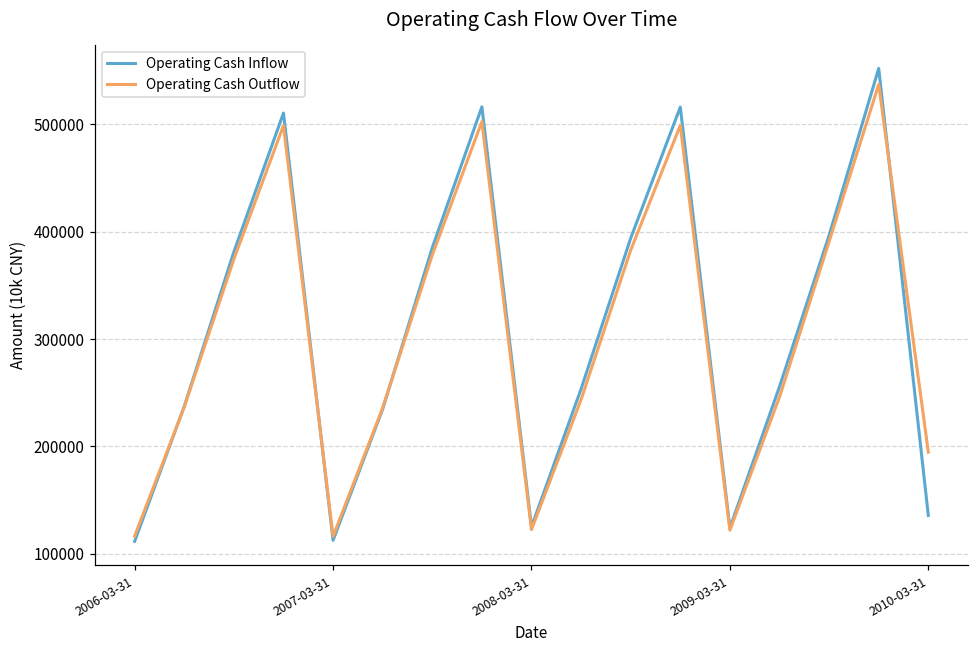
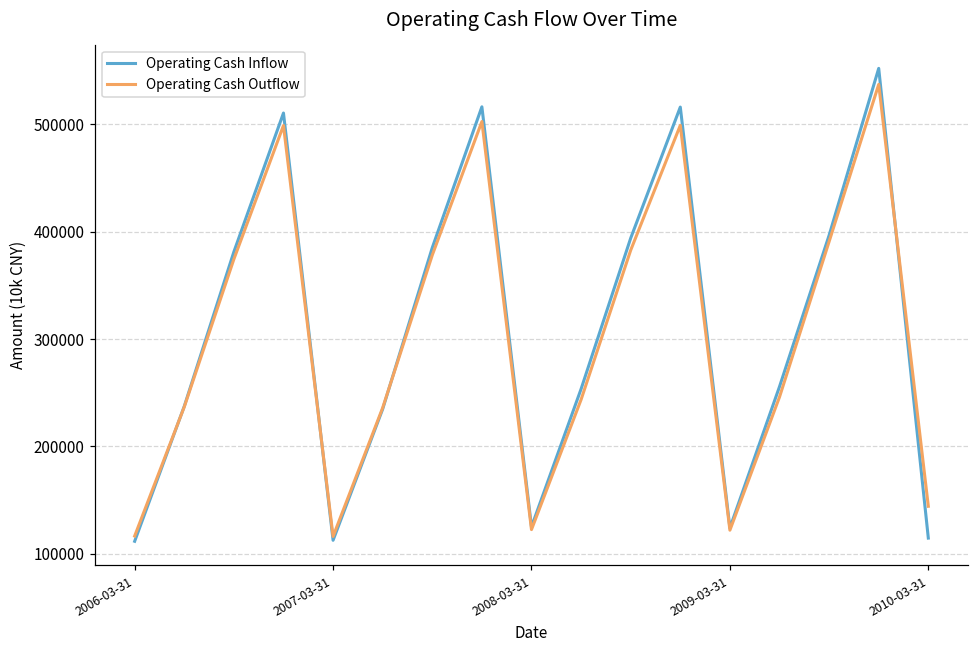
  {
    "Operating Cash Inflow": {
      "2006-03-31": 110000,
      "2007-03-31": 110000,
      "2008-03-31": 130000,
-     "2010-03-31": 140000
+     "2010-03-31": 110000
    },
    "Operating Cash Outflow": {
      "2006-03-31": 120000,
      "2007-03-31": 120000,
      "2008-03-31": 120000,
-     "2010-03-31": 190000
+     "2010-03-31": 140000
    }
  }
